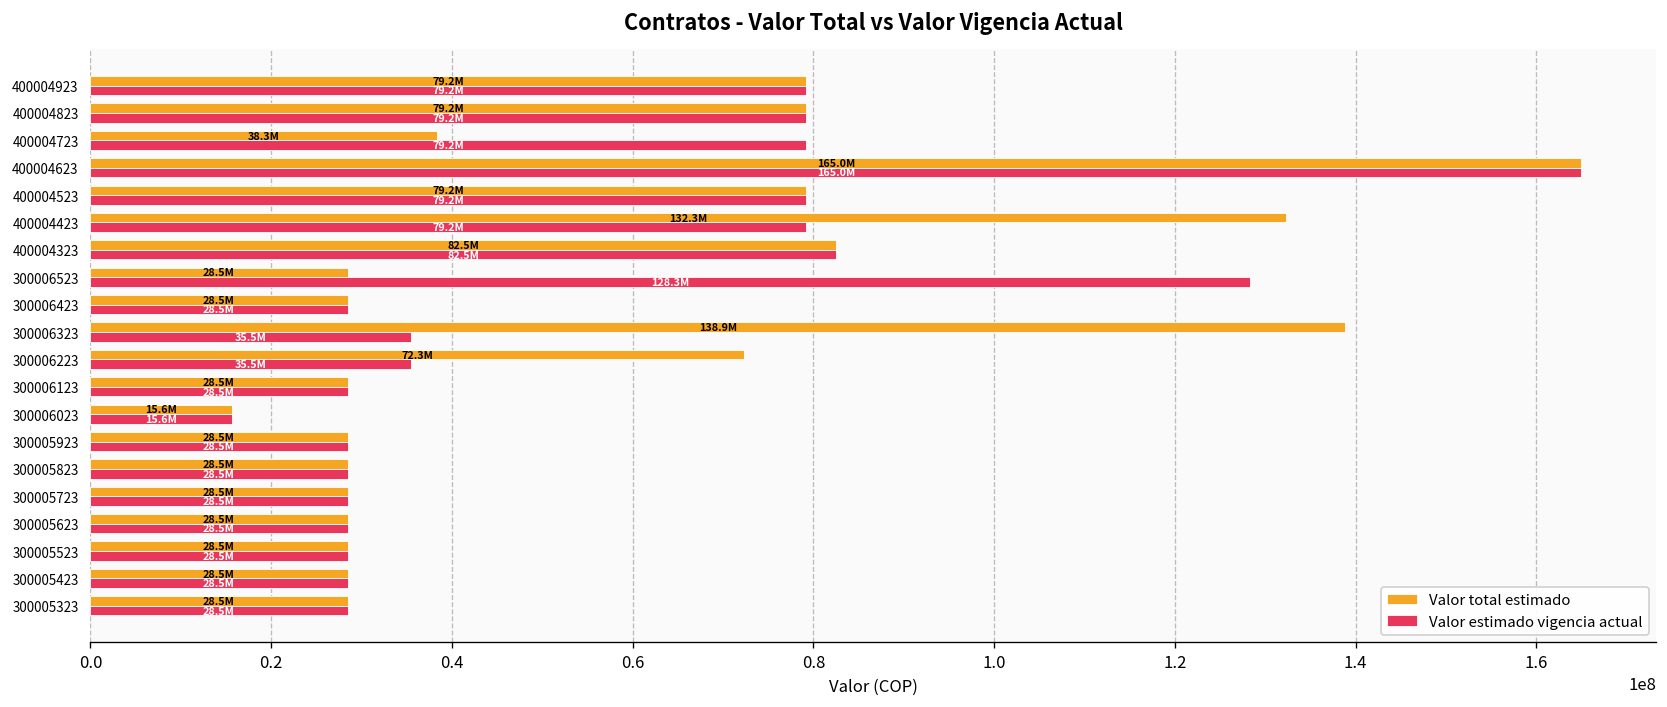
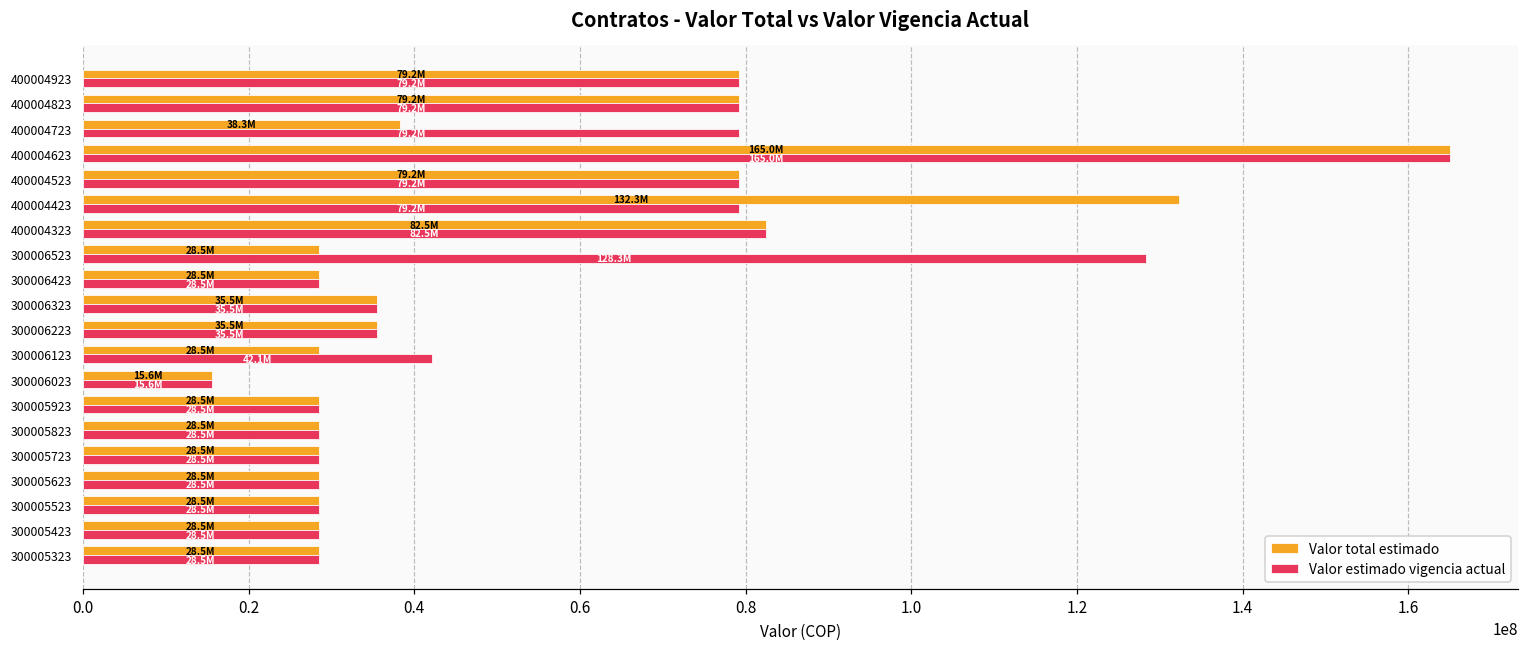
  {
    "Valor total estimado": {
      "400004923": "79.2M",
      "400004823": "79.2M",
      "400004723": "38.3M",
      "400004623": "165.0M",
      "400004523": "79.2M",
      "400004423": "132.3M",
      "400004323": "82.5M",
      "300006523": "28.5M",
      "300006423": "28.5M",
-     "300006323": "138.9M",
-     "300006223": "72.3M",
+     "300006323": "35.5M",
+     "300006223": "35.5M",
      "300006123": "28.5M",
      "300006023": "15.6M",
      "300005923": "28.5M",
      "300005823": "28.5M",
      "300005723": "28.5M",
      "300005623": "28.5M",
      "300005523": "28.5M",
      "300005423": "28.5M",
      "300005323": "28.5M"
    },
    "Valor estimado vigencia actual": {
      "400004923": "79.2M",
      "400004823": "79.2M",
      "400004723": "79.2M",
      "400004623": "165.0M",
      "400004523": "79.2M",
      "400004423": "79.2M",
      "400004323": "82.5M",
      "300006523": "128.3M",
      "300006423": "28.5M",
      "300006323": "35.5M",
      "300006223": "35.5M",
-     "300006123": "28.5M",
+     "300006123": "42.1M",
      "300006023": "15.6M",
      "300005923": "28.5M",
      "300005823": "28.5M",
      "300005723": "28.5M",
      "300005623": "28.5M",
      "300005523": "28.5M",
      "300005423": "28.5M",
      "300005323": "28.5M"
    }
  }
